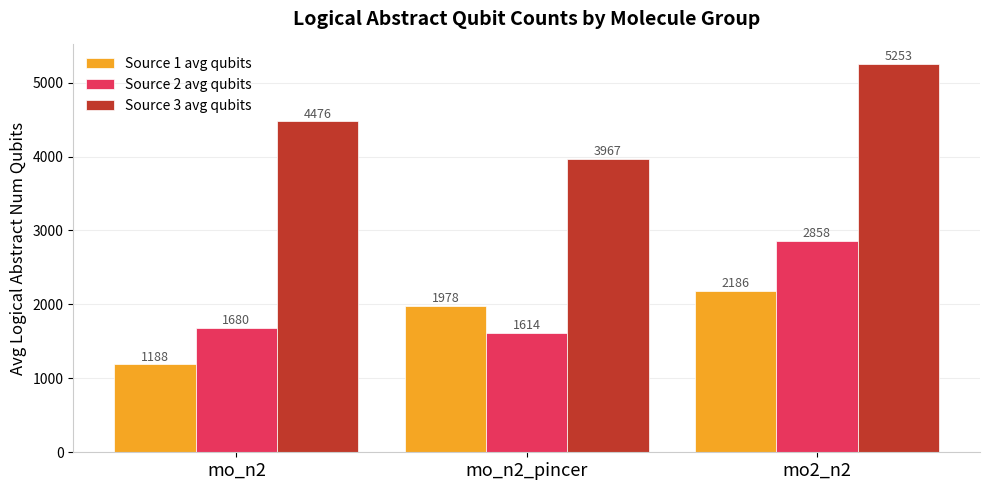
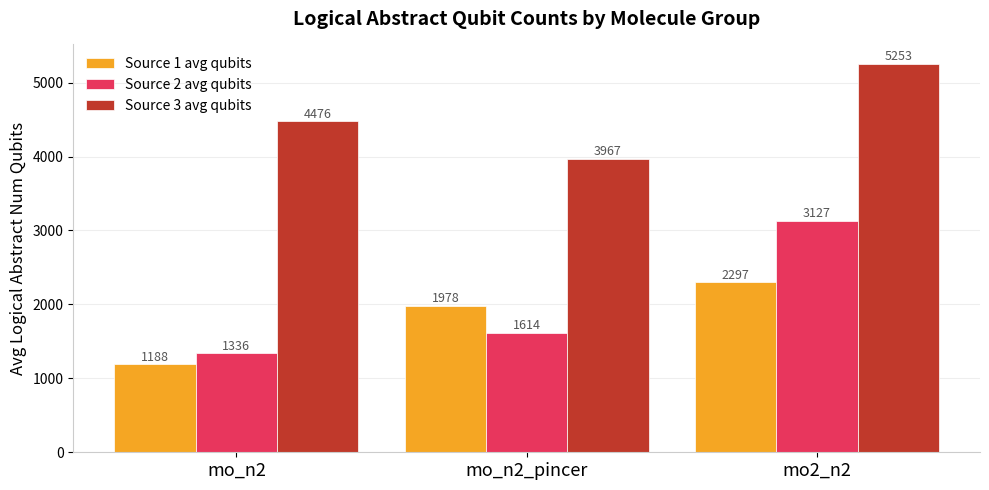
  {
    "Source 1 avg qubits": {
      "mo_n2": 1188,
      "mo_n2_pincer": 1978,
-     "mo2_n2": 2186
+     "mo2_n2": 2297
    },
    "Source 2 avg qubits": {
-     "mo_n2": 1680,
+     "mo_n2": 1336,
      "mo_n2_pincer": 1614,
-     "mo2_n2": 2858
+     "mo2_n2": 3127
    },
    "Source 3 avg qubits": {
      "mo_n2": 4476,
      "mo_n2_pincer": 3967,
      "mo2_n2": 5253
    }
  }
